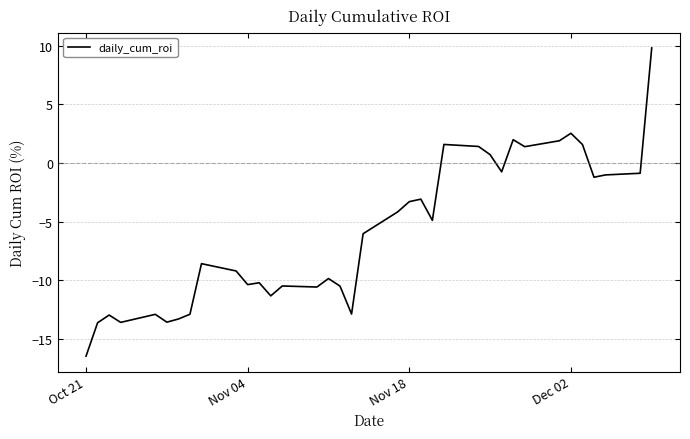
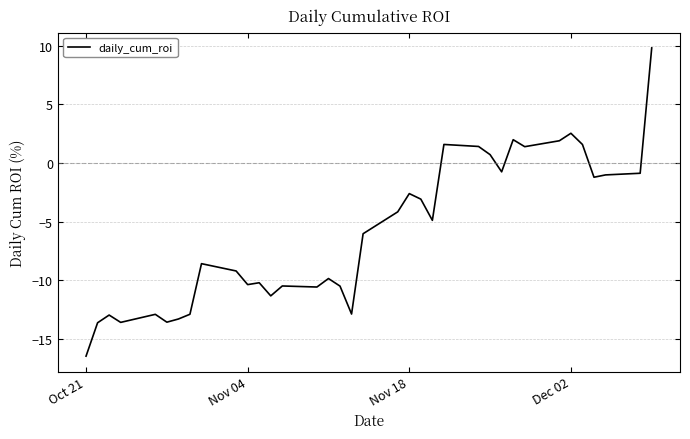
  {
    "Oct 21": -16.5,
    "Nov 04": -10.4,
-   "Nov 18": -3.3,
+   "Nov 18": -2.6,
    "Dec 02": 2.5
  }
